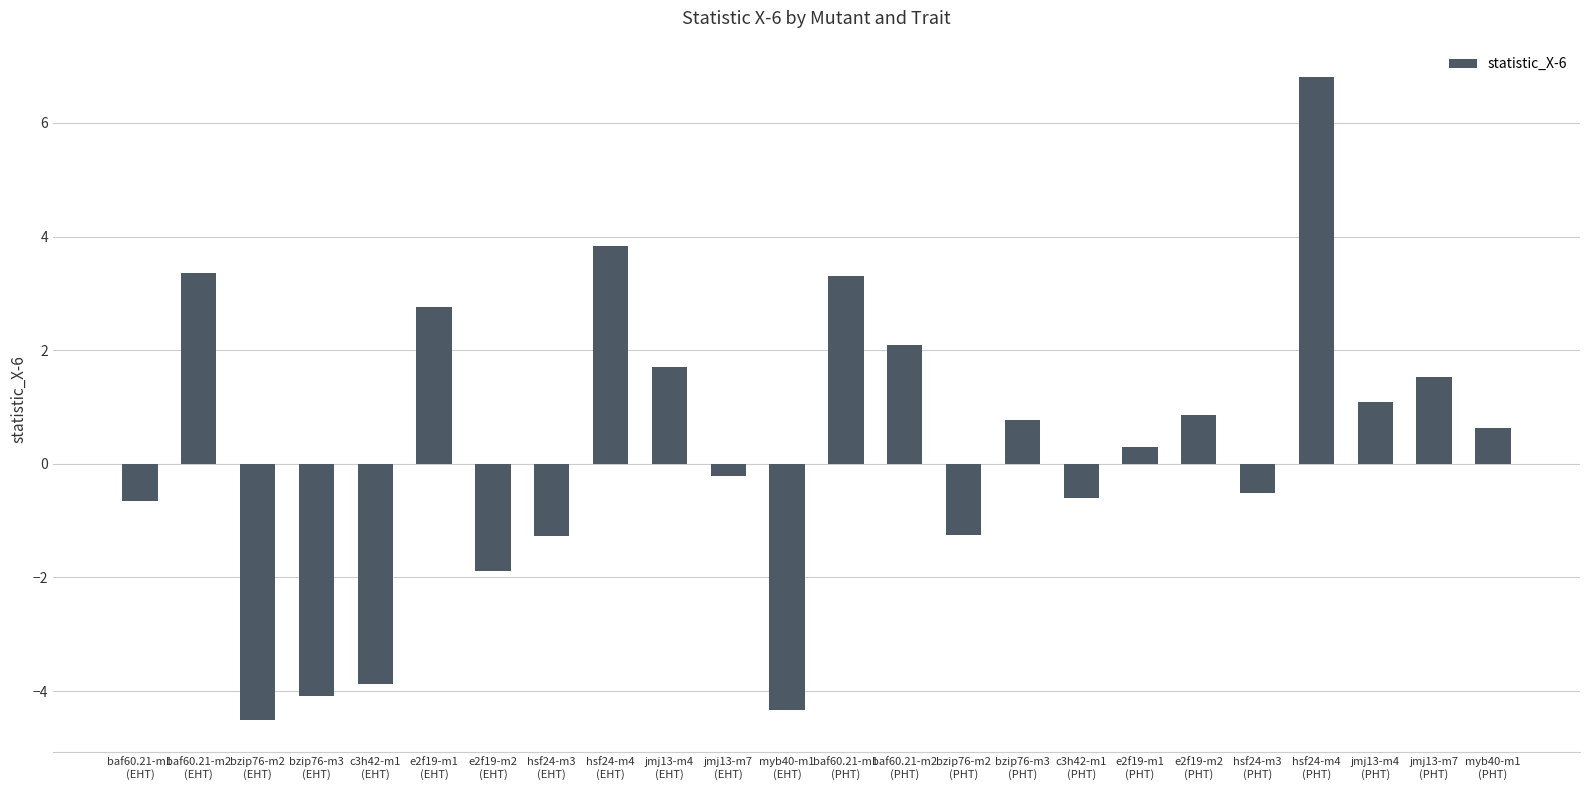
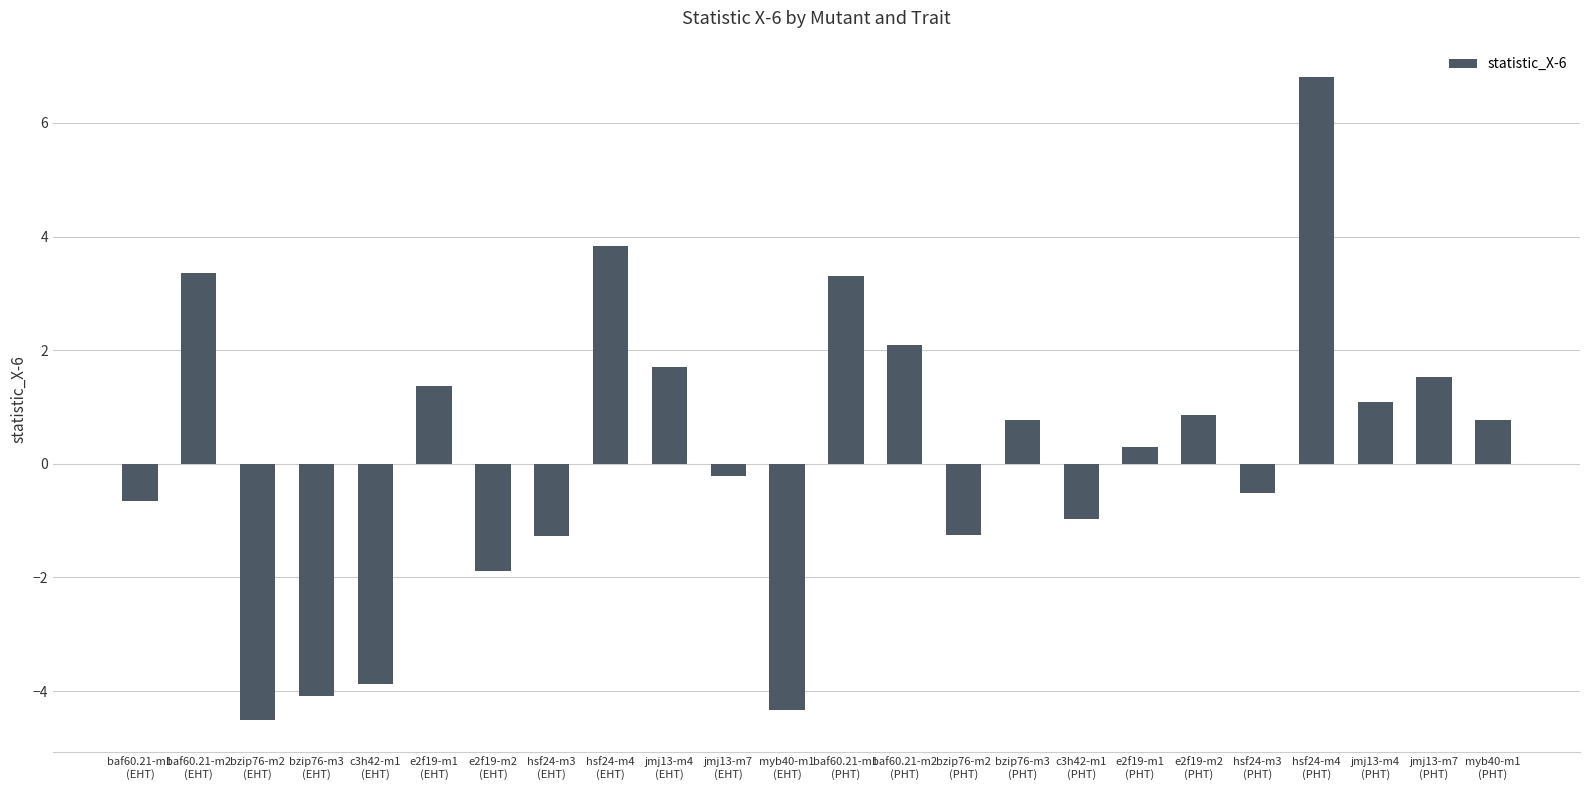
  {
    "baf60.21-m1 (EHT)": -0.7,
    "baf60.21-m2 (EHT)": 3.4,
    "bzip76-m2 (EHT)": -4.5,
    "bzip76-m3 (EHT)": -4.1,
    "c3h42-m1 (EHT)": -3.9,
-   "e2f19-m1 (EHT)": 2.8,
+   "e2f19-m1 (EHT)": 1.4,
    "e2f19-m2 (EHT)": -1.9,
    "hsf24-m3 (EHT)": -1.3,
    "hsf24-m4 (EHT)": 3.8,
    "jmj13-m4 (EHT)": 1.7,
    "jmj13-m7 (EHT)": -0.2,
    "myb40-m1 (EHT)": -4.3,
    "baf60.21-m1 (PHT)": 3.3,
    "baf60.21-m2 (PHT)": 2.1,
    "bzip76-m2 (PHT)": -1.2,
    "bzip76-m3 (PHT)": 0.8,
-   "c3h42-m1 (PHT)": -0.6,
+   "c3h42-m1 (PHT)": -1.0,
    "e2f19-m1 (PHT)": 0.3,
    "e2f19-m2 (PHT)": 0.9,
    "hsf24-m3 (PHT)": -0.5,
    "hsf24-m4 (PHT)": 6.8,
    "jmj13-m4 (PHT)": 1.1,
    "jmj13-m7 (PHT)": 1.5,
-   "myb40-m1 (PHT)": 0.6
+   "myb40-m1 (PHT)": 0.8
  }
